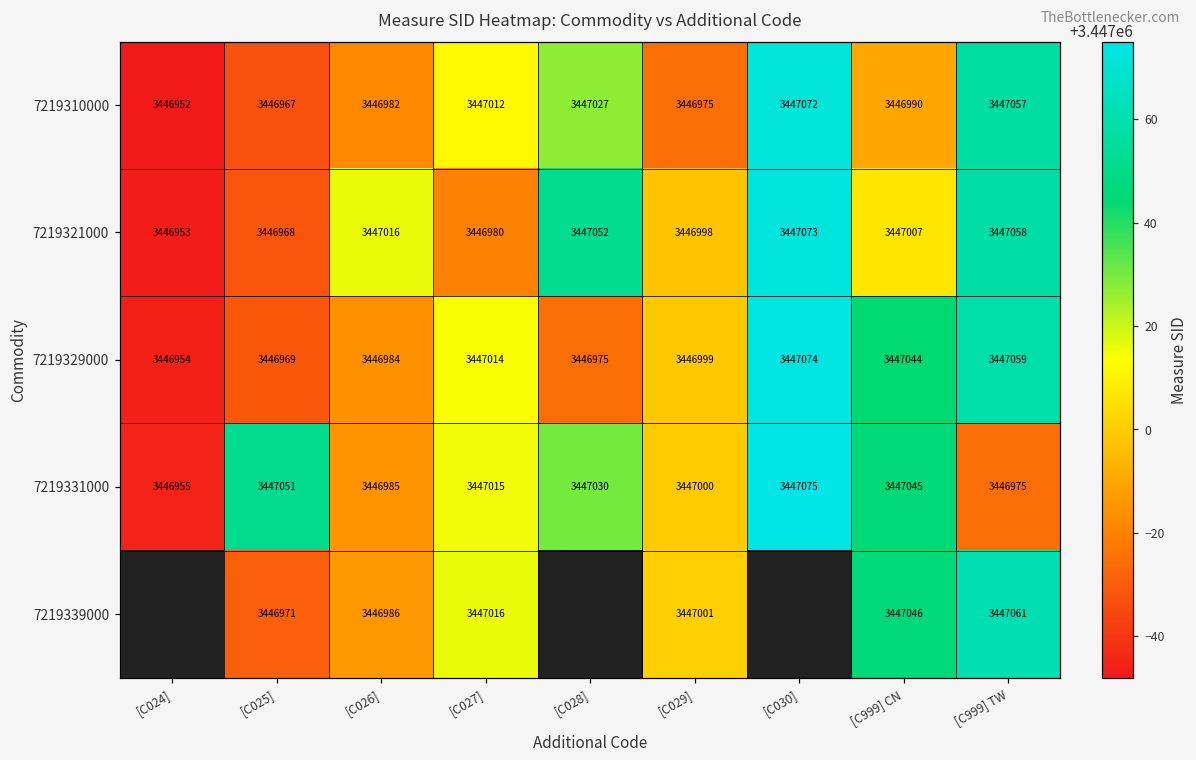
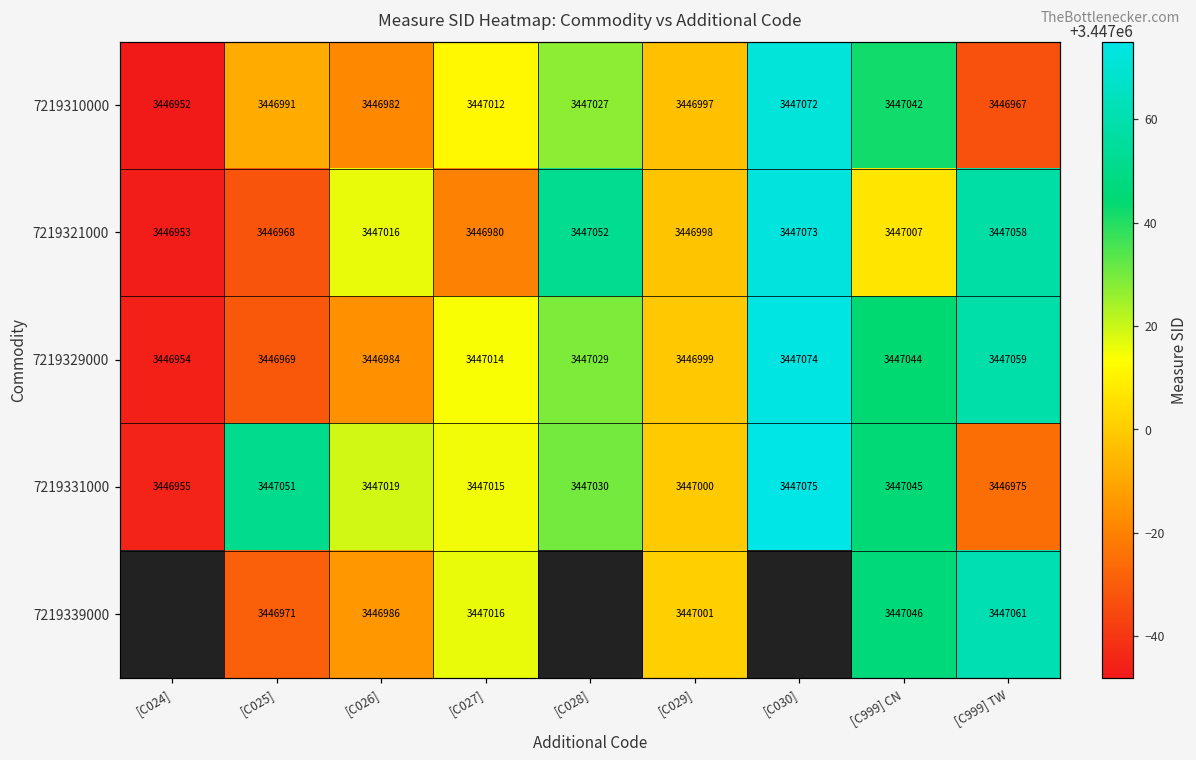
  {
    "7219310000": {
      "[C024]": 3446952,
-     "[C025]": 3446967,
+     "[C025]": 3446991,
      "[C026]": 3446982,
      "[C027]": 3447012,
      "[C028]": 3447027,
-     "[C029]": 3446975,
+     "[C029]": 3446997,
      "[C030]": 3447072,
-     "[C999] CN": 3446990,
-     "[C999] TW": 3447057
+     "[C999] CN": 3447042,
+     "[C999] TW": 3446967
    },
    "7219321000": {
      "[C024]": 3446953,
      "[C025]": 3446968,
      "[C026]": 3447016,
      "[C027]": 3446980,
      "[C028]": 3447052,
      "[C029]": 3446998,
      "[C030]": 3447073,
      "[C999] CN": 3447007,
      "[C999] TW": 3447058
    },
    "7219329000": {
      "[C024]": 3446954,
      "[C025]": 3446969,
      "[C026]": 3446984,
      "[C027]": 3447014,
-     "[C028]": 3446975,
+     "[C028]": 3447029,
      "[C029]": 3446999,
      "[C030]": 3447074,
      "[C999] CN": 3447044,
      "[C999] TW": 3447059
    },
    "7219331000": {
      "[C024]": 3446955,
      "[C025]": 3447051,
-     "[C026]": 3446985,
+     "[C026]": 3447019,
      "[C027]": 3447015,
      "[C028]": 3447030,
      "[C029]": 3447000,
      "[C030]": 3447075,
      "[C999] CN": 3447045,
      "[C999] TW": 3446975
    },
    "7219339000": {
      "[C025]": 3446971,
      "[C026]": 3446986,
      "[C027]": 3447016,
      "[C029]": 3447001,
      "[C999] CN": 3447046,
      "[C999] TW": 3447061
    }
  }
